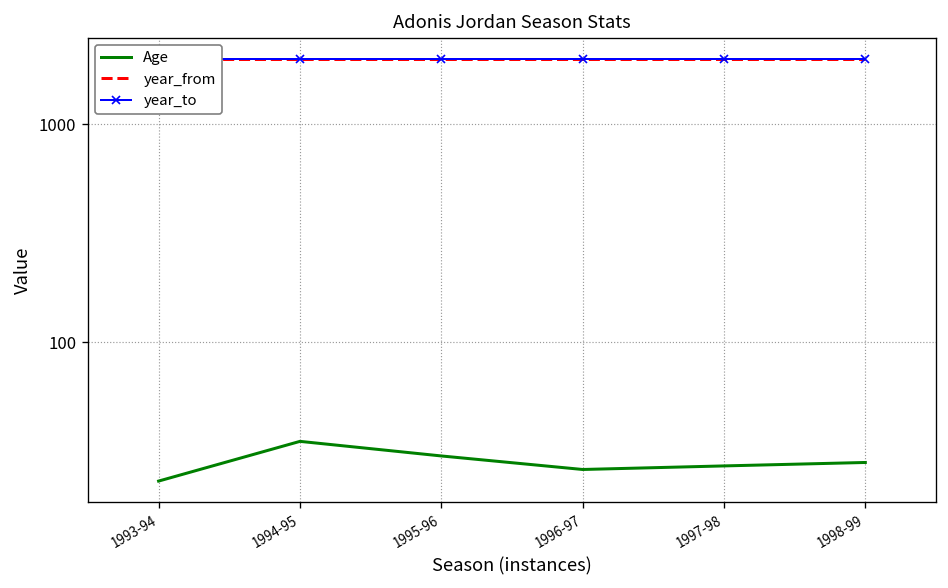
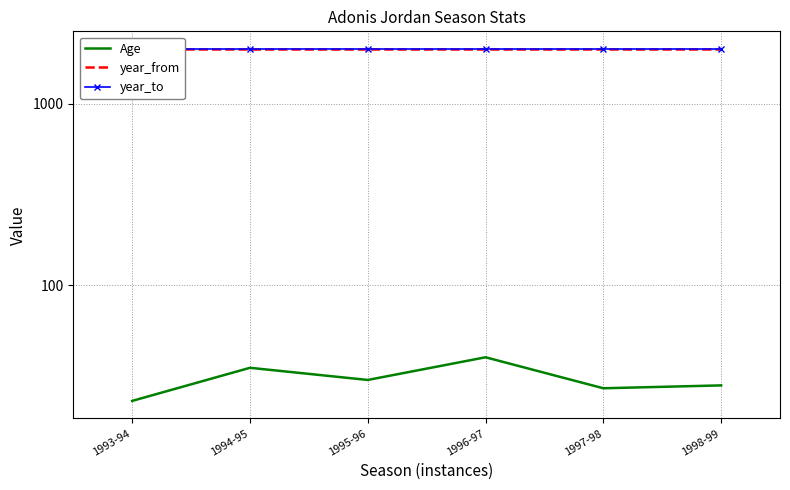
  {
    "Age": {
      "1993-94": 23,
      "1994-95": 35,
      "1995-96": 30,
-     "1996-97": 26,
+     "1996-97": 40,
      "1997-98": 27,
      "1998-99": 28
    },
    "year_to": {
      "1994-95": 2000,
      "1995-96": 2000,
      "1996-97": 2000,
      "1997-98": 2000,
      "1998-99": 2000
    }
  }
